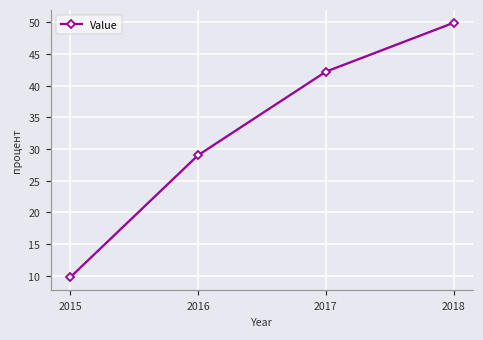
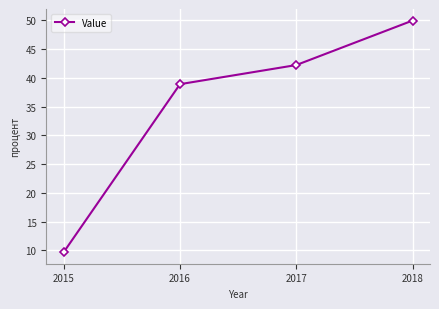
  {
    "2015": 10,
-   "2016": 29,
+   "2016": 39,
    "2017": 42,
    "2018": 50
  }
